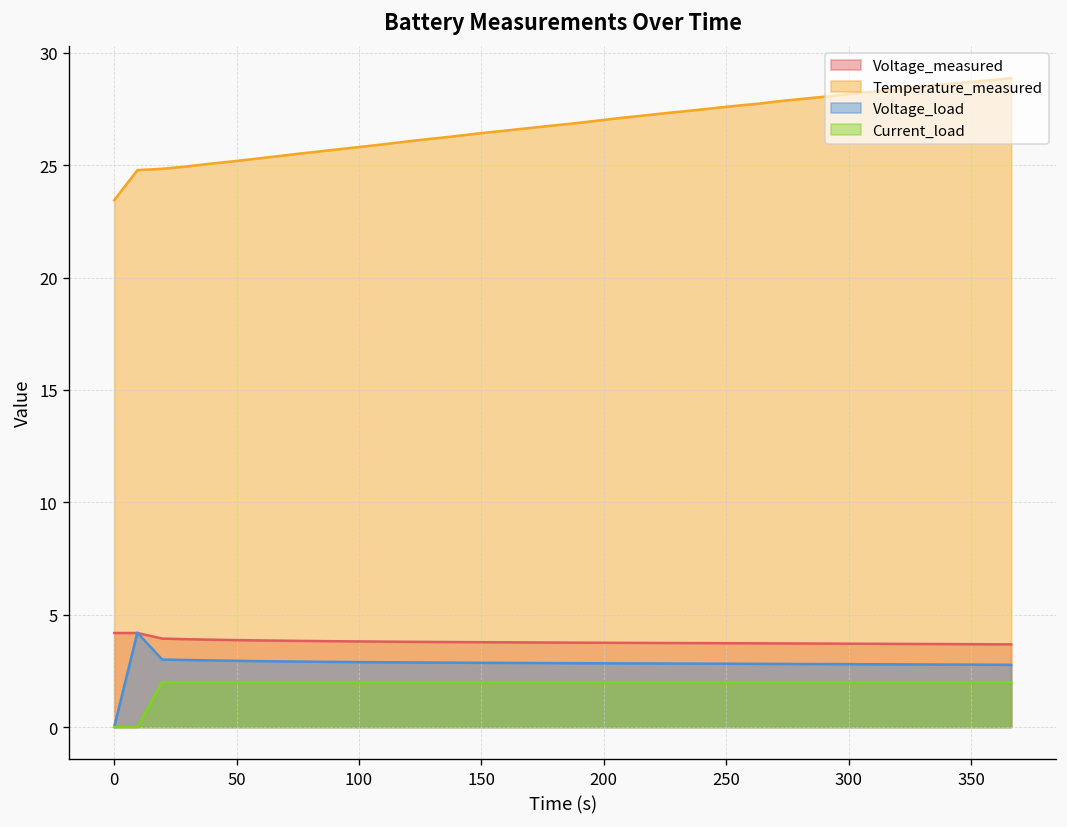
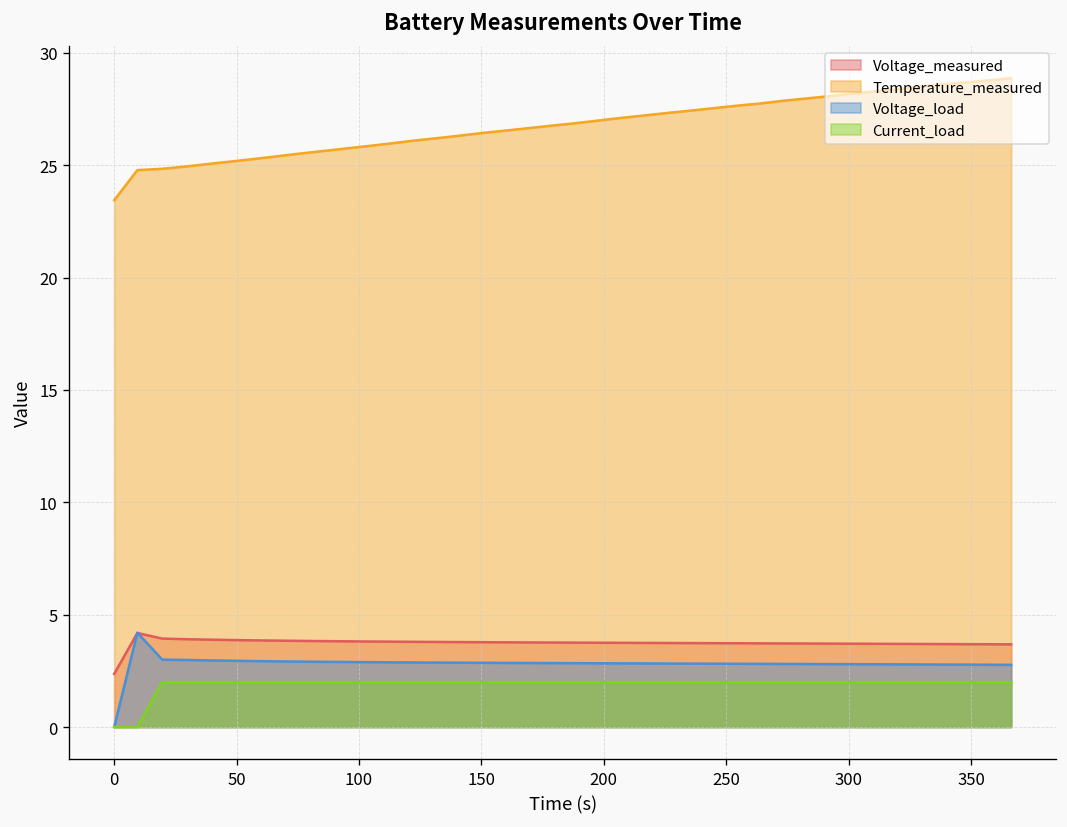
  {
    "Voltage_measured": {
-     "0": 4.2
+     "0": 2.4
    },
    "Temperature_measured": {
      "0": 23.4
    }
  }
